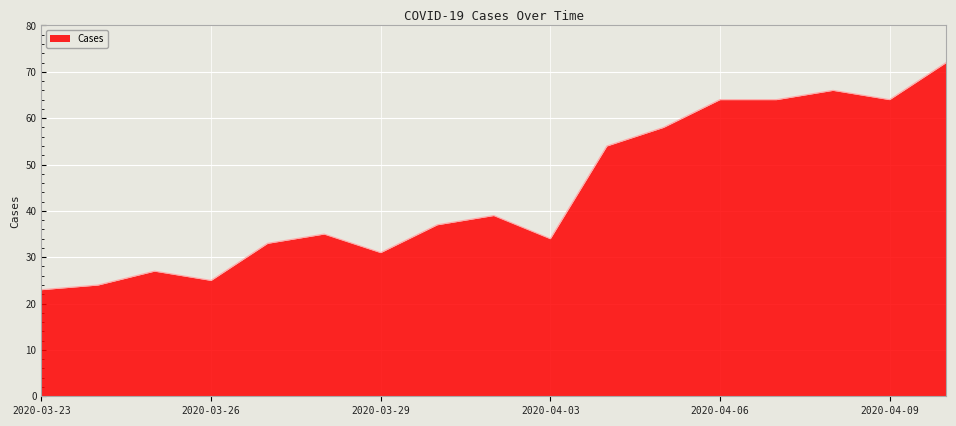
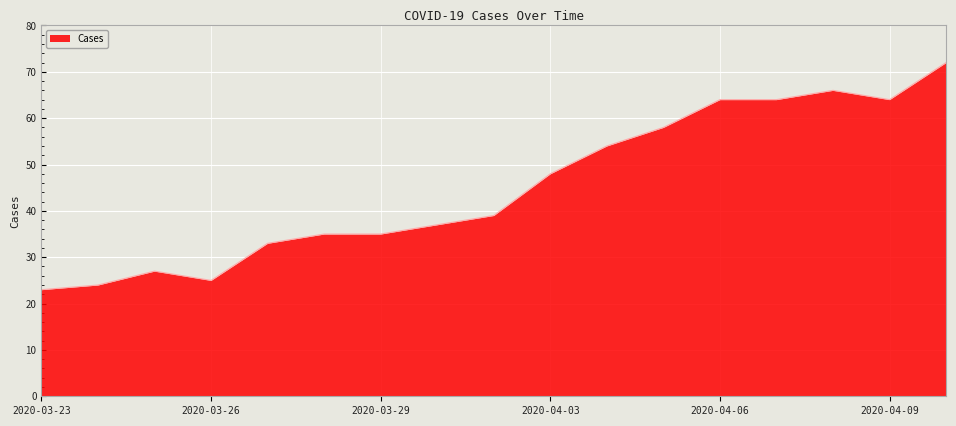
  {
    "2020-03-23": 23,
    "2020-03-26": 25,
-   "2020-03-29": 31,
-   "2020-04-03": 34,
+   "2020-03-29": 35,
+   "2020-04-03": 48,
    "2020-04-06": 64,
    "2020-04-09": 64
  }
